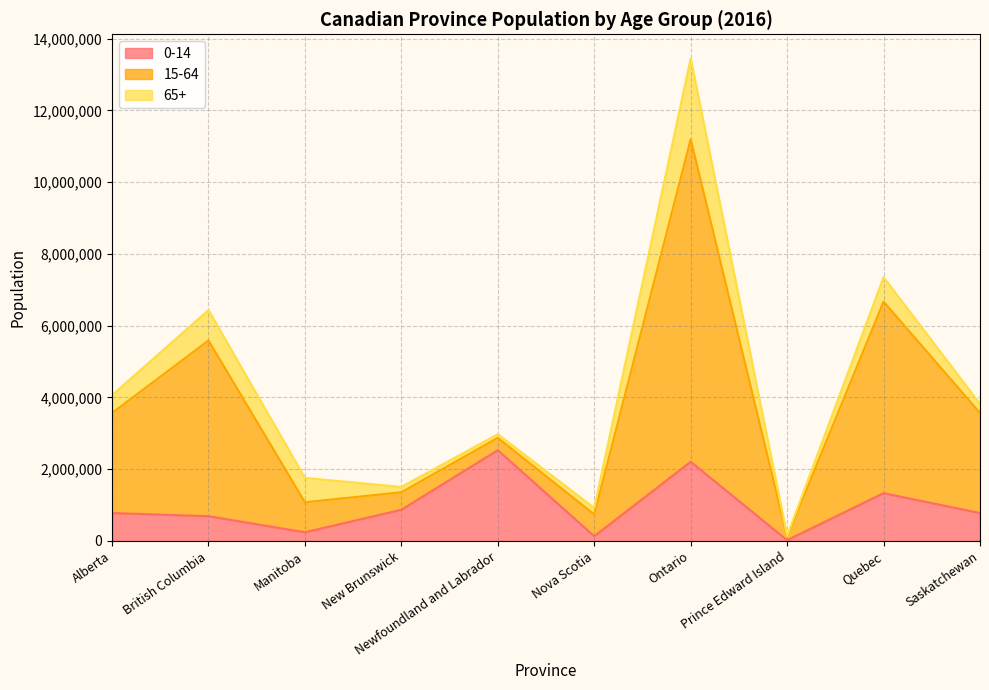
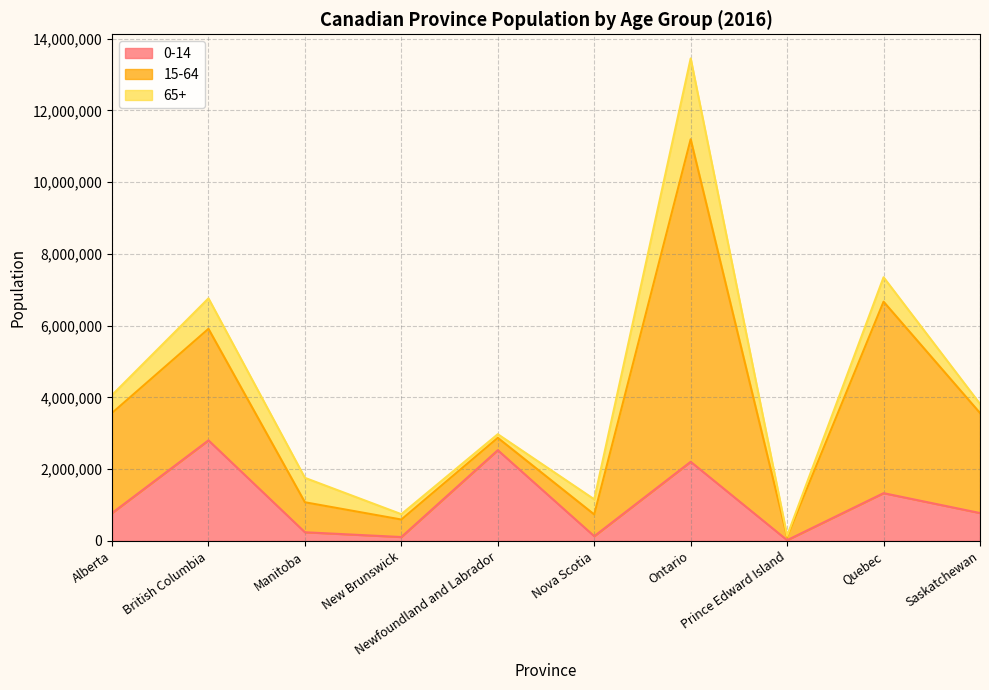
  {
    "0-14": {
      "Alberta": "800,000",
-     "British Columbia": "700,000",
+     "British Columbia": "2,800,000",
      "Manitoba": "200,000",
-     "New Brunswick": "900,000",
+     "New Brunswick": "100,000",
      "Newfoundland and Labrador": "2,500,000",
      "Nova Scotia": "100,000",
      "Ontario": "2,200,000",
      "Prince Edward Island": "0",
      "Quebec": "1,300,000",
      "Saskatchewan": "800,000"
    },
    "15-64": {
      "Alberta": "2,800,000",
-     "British Columbia": "4,900,000",
+     "British Columbia": "3,100,000",
      "Manitoba": "800,000",
      "New Brunswick": "500,000",
      "Newfoundland and Labrador": "300,000",
      "Nova Scotia": "600,000",
      "Ontario": "9,000,000",
      "Quebec": "5,300,000",
      "Saskatchewan": "2,800,000"
    },
    "65+": {
      "Alberta": "500,000",
      "British Columbia": "800,000",
      "Manitoba": "700,000",
      "New Brunswick": "100,000",
      "Newfoundland and Labrador": "100,000",
-     "Nova Scotia": "200,000",
+     "Nova Scotia": "400,000",
      "Ontario": "2,300,000",
      "Quebec": "700,000",
      "Saskatchewan": "300,000"
    }
  }
